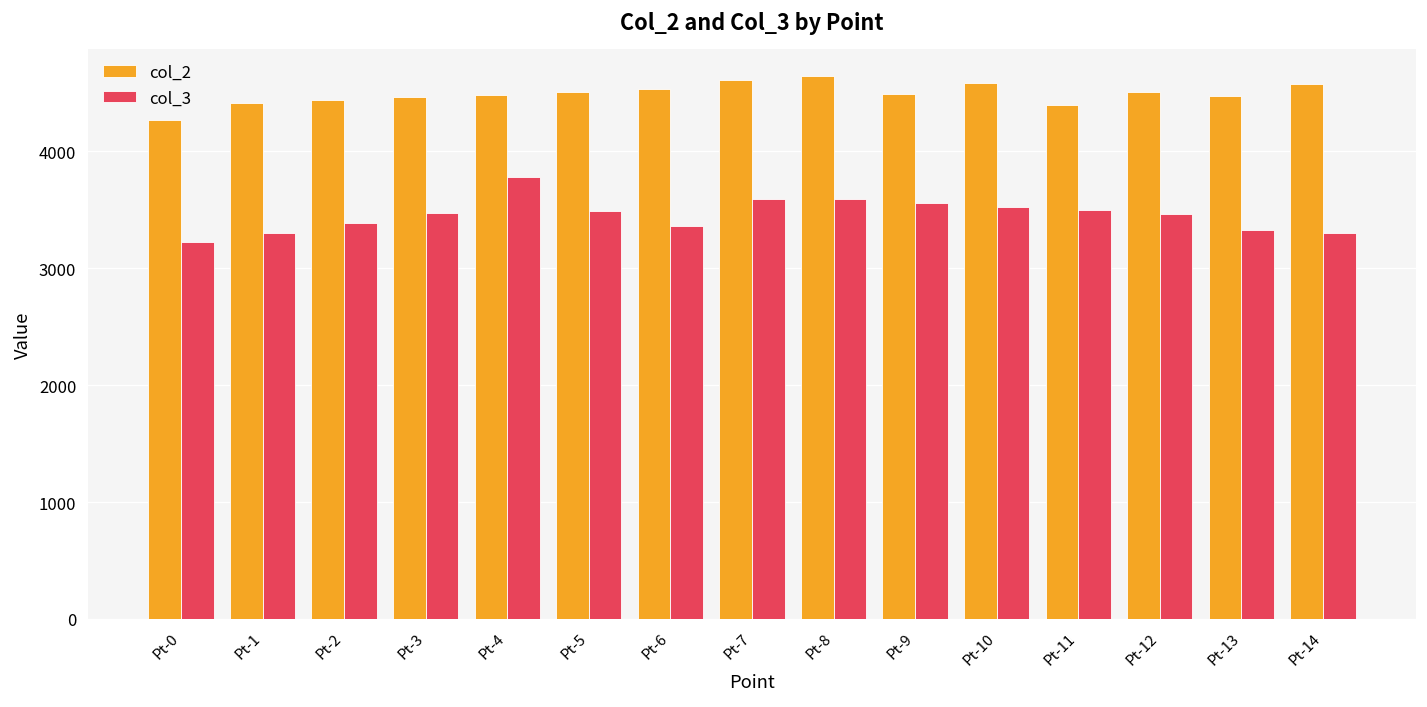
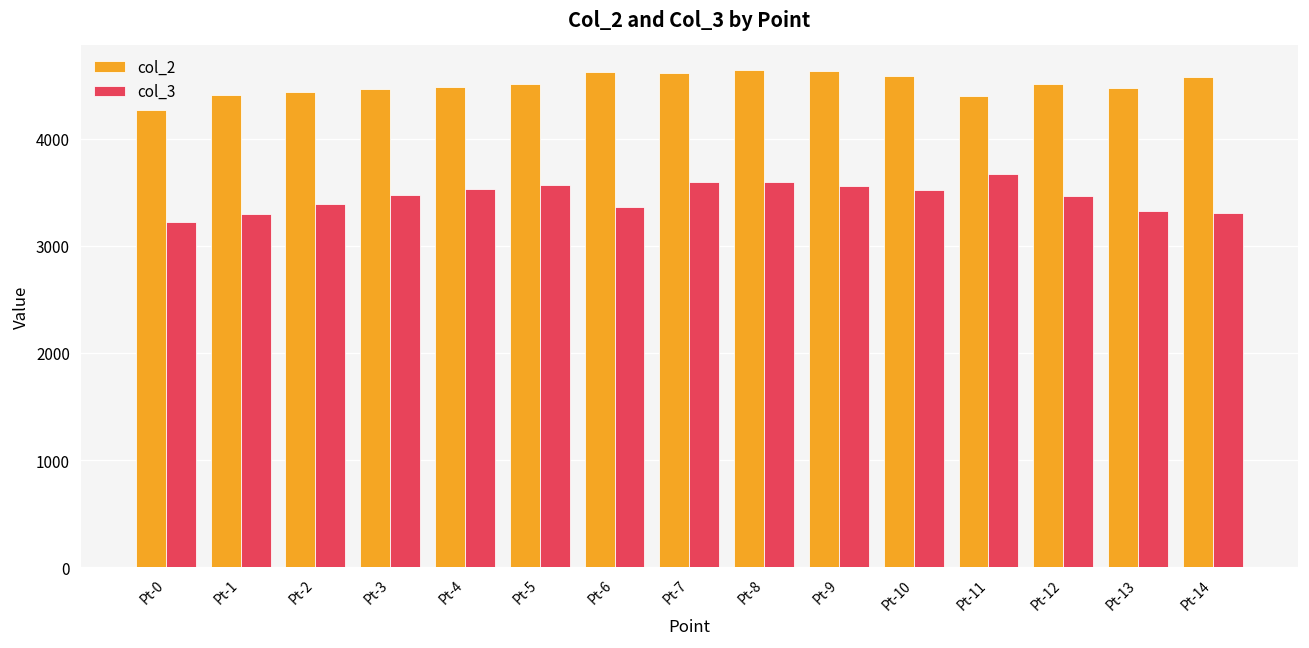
  {
    "col_2": {
      "Pt-0": 4300,
      "Pt-1": 4400,
      "Pt-2": 4400,
      "Pt-3": 4500,
      "Pt-4": 4500,
      "Pt-5": 4500,
-     "Pt-6": 4500,
+     "Pt-6": 4600,
      "Pt-7": 4600,
      "Pt-8": 4600,
-     "Pt-9": 4500,
+     "Pt-9": 4600,
      "Pt-10": 4600,
      "Pt-11": 4400,
      "Pt-12": 4500,
      "Pt-13": 4500,
      "Pt-14": 4600
    },
    "col_3": {
      "Pt-0": 3200,
      "Pt-1": 3300,
      "Pt-2": 3400,
      "Pt-3": 3500,
-     "Pt-4": 3800,
-     "Pt-5": 3500,
+     "Pt-4": 3500,
+     "Pt-5": 3600,
      "Pt-6": 3400,
      "Pt-7": 3600,
      "Pt-8": 3600,
      "Pt-9": 3600,
      "Pt-10": 3500,
-     "Pt-11": 3500,
+     "Pt-11": 3700,
      "Pt-12": 3500,
      "Pt-13": 3300,
      "Pt-14": 3300
    }
  }
